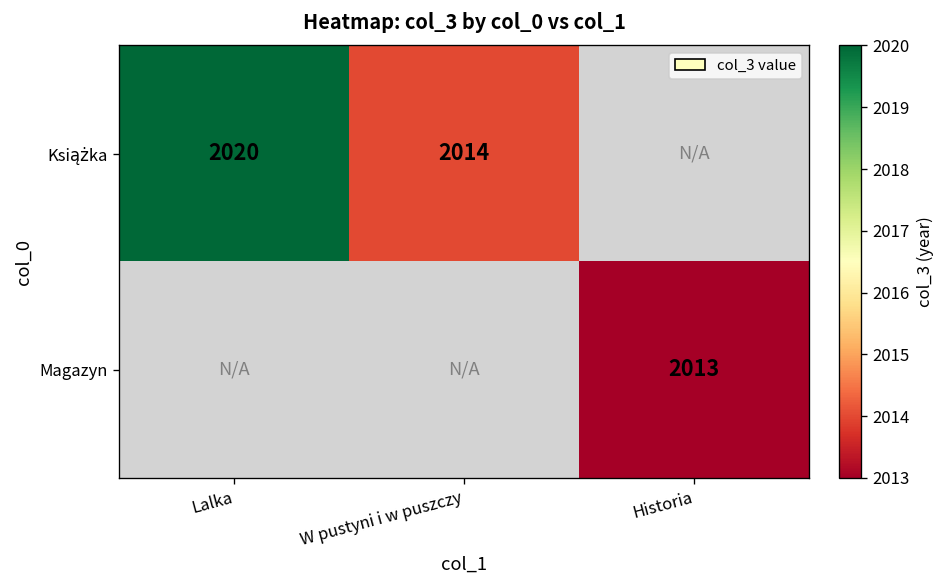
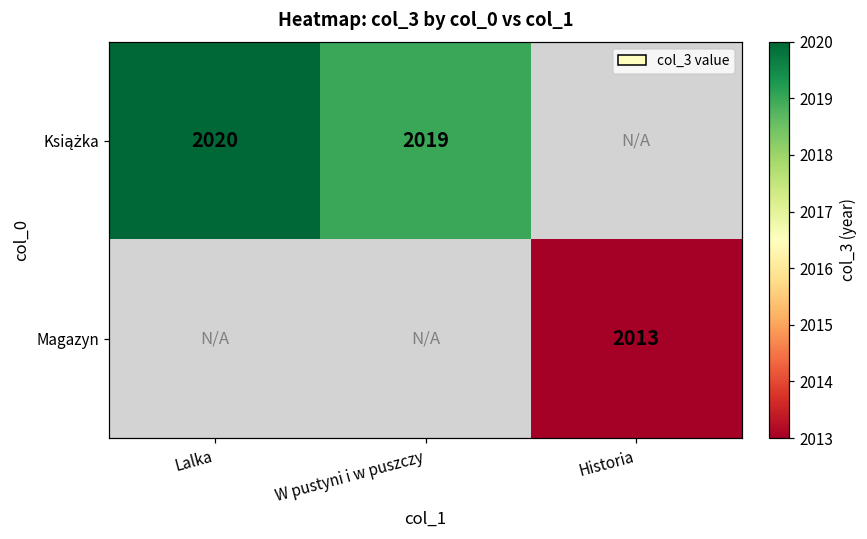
  {
    "Książka": {
      "Lalka": 2020,
-     "W pustyni i w puszczy": 2014
+     "W pustyni i w puszczy": 2019
    },
    "Magazyn": {
      "Historia": 2013
    }
  }
